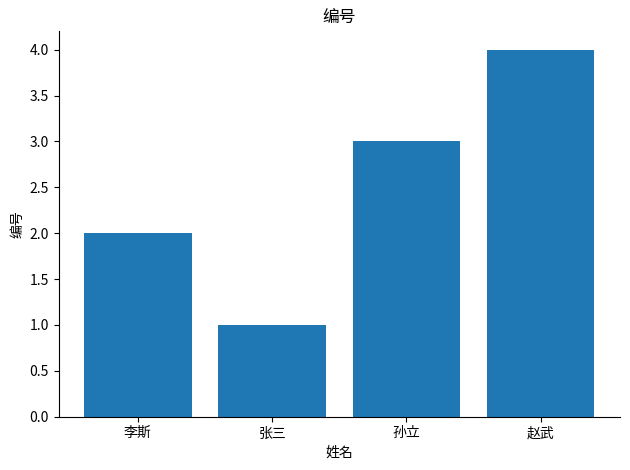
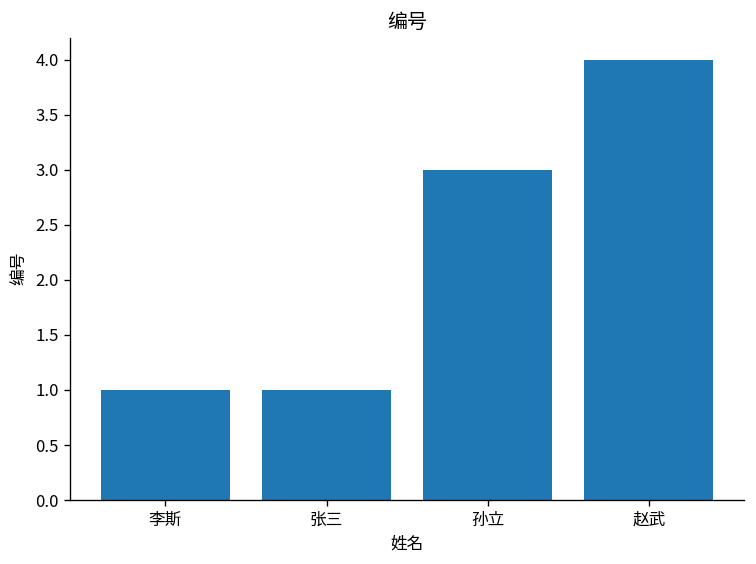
  {
-   "李斯": 2,
+   "李斯": 1,
    "张三": 1,
    "孙立": 3,
    "赵武": 4
  }
